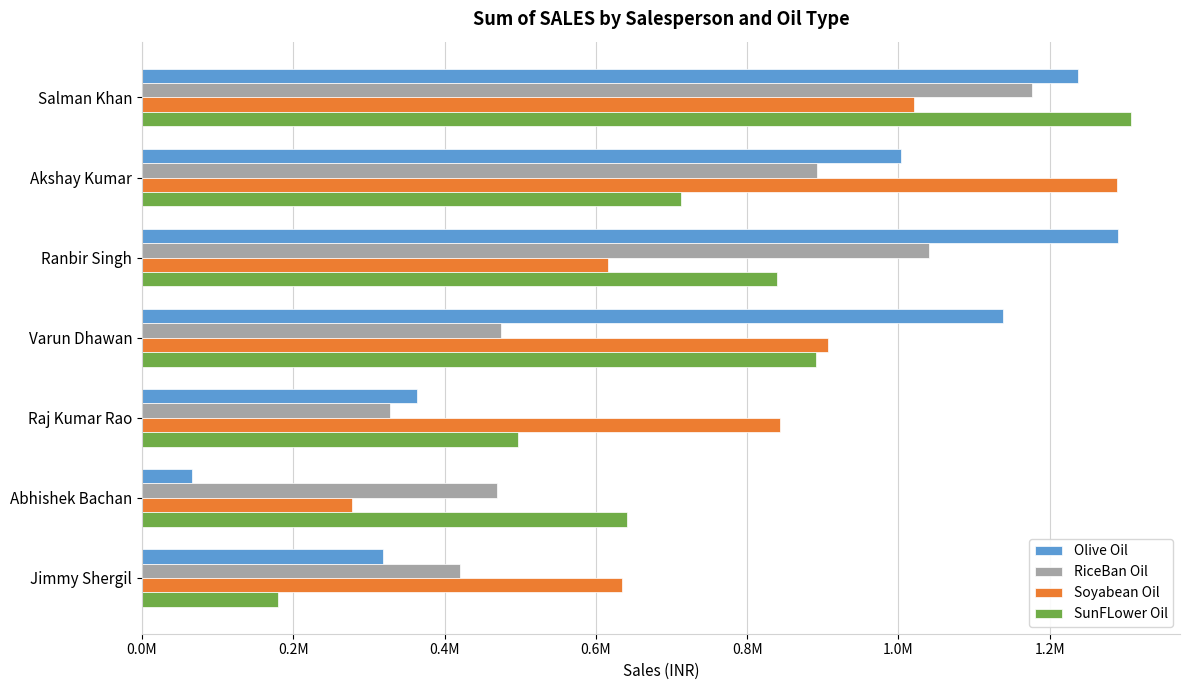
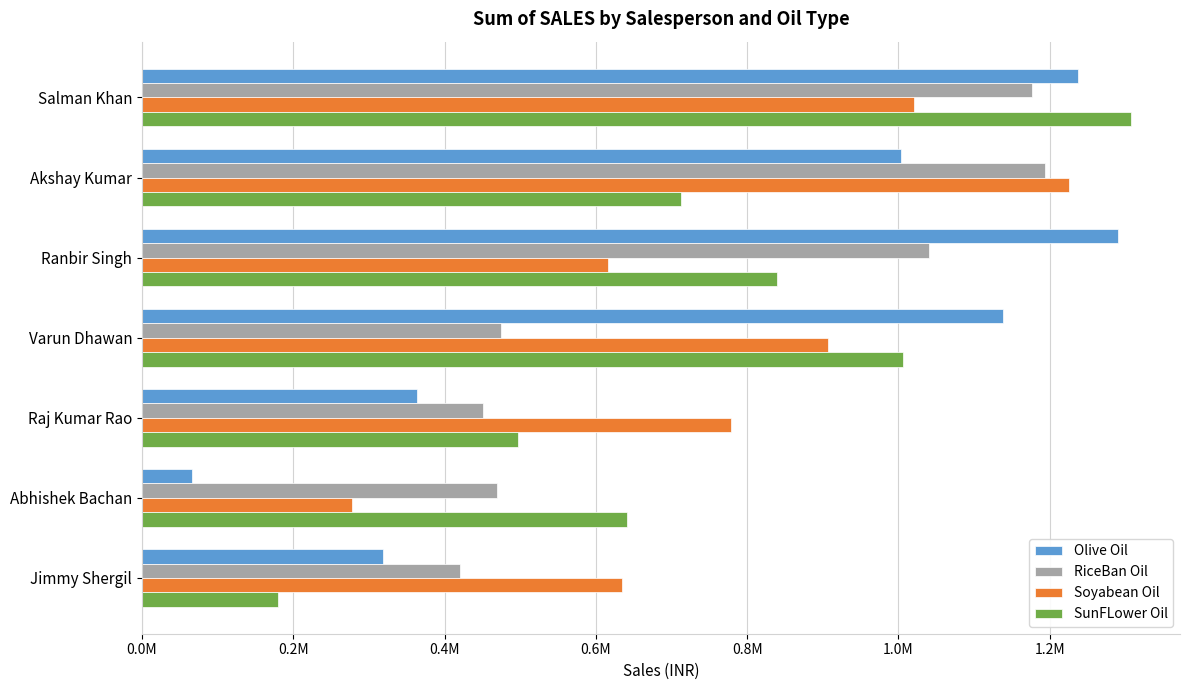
  {
    "Olive Oil": {
      "Salman Khan": 1240000,
      "Akshay Kumar": 1000000,
      "Ranbir Singh": 1290000,
      "Varun Dhawan": 1140000,
      "Raj Kumar Rao": 360000,
      "Abhishek Bachan": 70000,
      "Jimmy Shergil": 320000
    },
    "RiceBan Oil": {
      "Salman Khan": 1180000,
-     "Akshay Kumar": 890000,
+     "Akshay Kumar": 1190000,
      "Ranbir Singh": 1040000,
      "Varun Dhawan": 470000,
-     "Raj Kumar Rao": 330000,
+     "Raj Kumar Rao": 450000,
      "Abhishek Bachan": 470000,
      "Jimmy Shergil": 420000
    },
    "Soyabean Oil": {
      "Salman Khan": 1020000,
-     "Akshay Kumar": 1290000,
+     "Akshay Kumar": 1230000,
      "Ranbir Singh": 620000,
      "Varun Dhawan": 910000,
-     "Raj Kumar Rao": 840000,
+     "Raj Kumar Rao": 780000,
      "Abhishek Bachan": 280000,
      "Jimmy Shergil": 630000
    },
    "SunFLower Oil": {
      "Salman Khan": 1310000,
      "Akshay Kumar": 710000,
      "Ranbir Singh": 840000,
-     "Varun Dhawan": 890000,
+     "Varun Dhawan": 1010000,
      "Raj Kumar Rao": 500000,
      "Abhishek Bachan": 640000,
      "Jimmy Shergil": 180000
    }
  }
